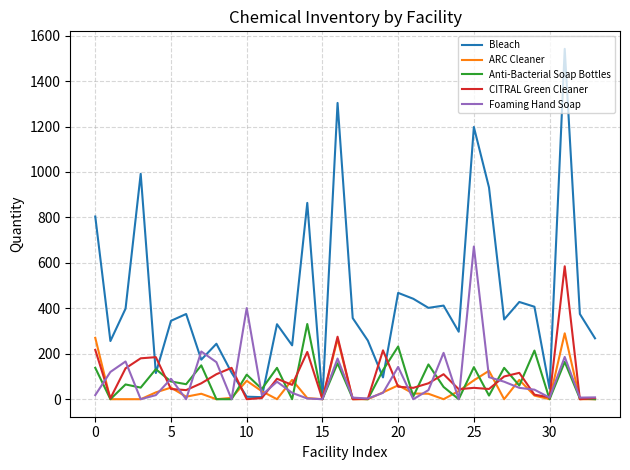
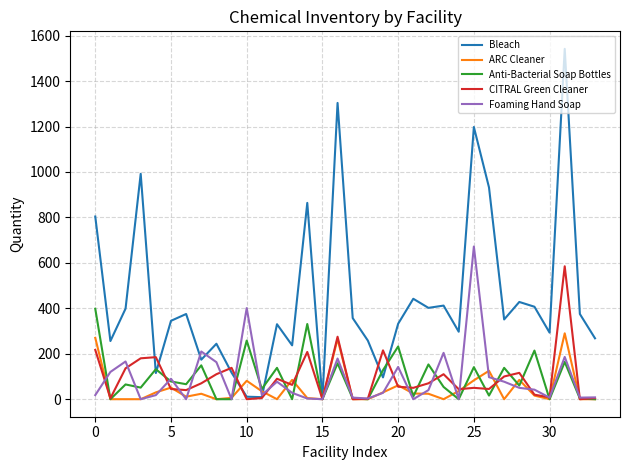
  {
    "Bleach": {
      "0": 800,
      "5": 350,
-     "20": 470,
+     "20": 330,
      "25": 1200,
-     "30": 50
+     "30": 290
    },
    "ARC Cleaner": {
      "0": 270,
      "10": 80,
      "25": 80
    },
    "Anti-Bacterial Soap Bottles": {
-     "0": 140,
+     "0": 400,
      "5": 80,
-     "10": 110,
+     "10": 260,
      "20": 230,
      "25": 140
    },
    "CITRAL Green Cleaner": {
      "0": 220,
      "25": 50
    },
    "Foaming Hand Soap": {
      "0": 20,
      "5": 90,
      "10": 400,
      "20": 140,
      "25": 670
    }
  }
